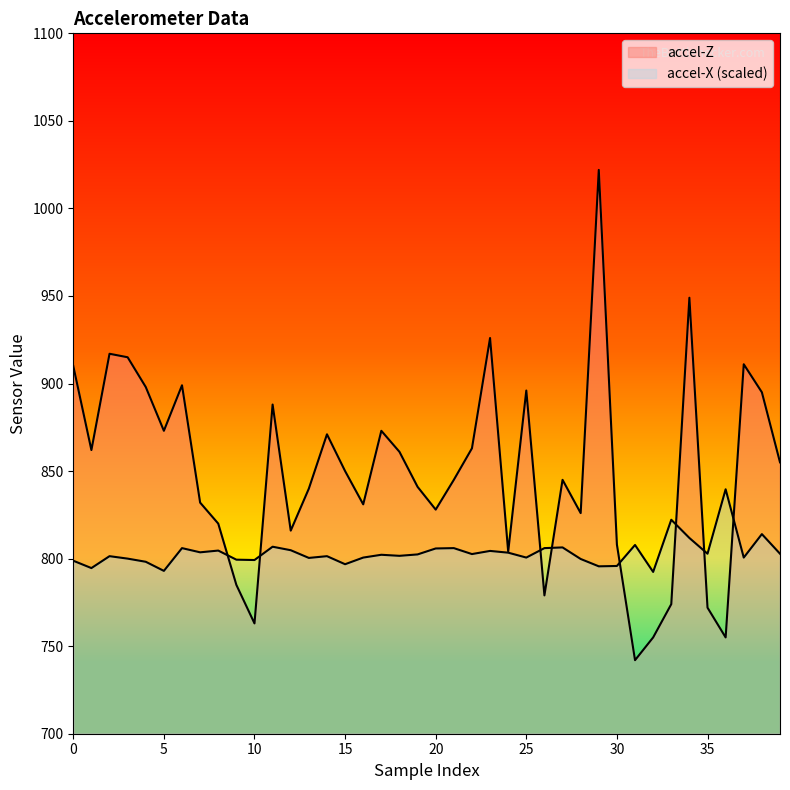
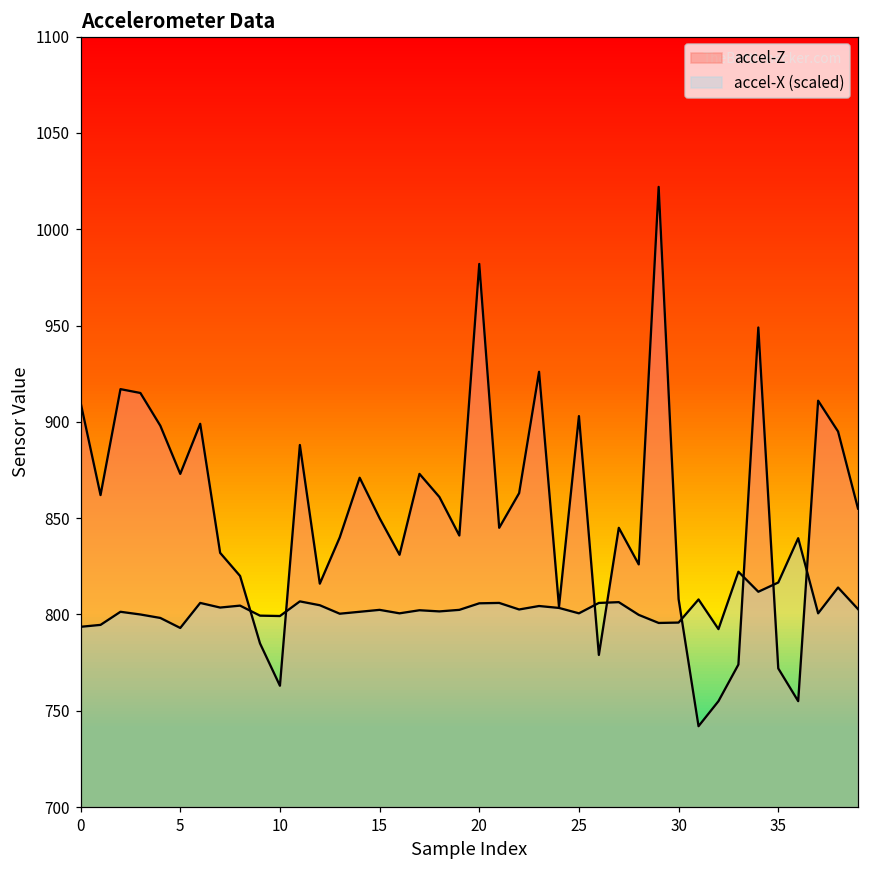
  {
    "accel-Z": {
      "0": 910,
      "5": 873,
      "10": 763,
      "15": 850,
-     "20": 828,
-     "25": 896,
+     "20": 982,
+     "25": 903,
      "30": 808,
      "35": 772
    },
    "accel-X (scaled)": {
-     "0": 799,
+     "0": 794,
      "5": 793,
      "10": 799,
-     "15": 797,
+     "15": 802,
      "20": 806,
      "25": 801,
      "30": 796,
-     "35": 803
+     "35": 817
    }
  }
